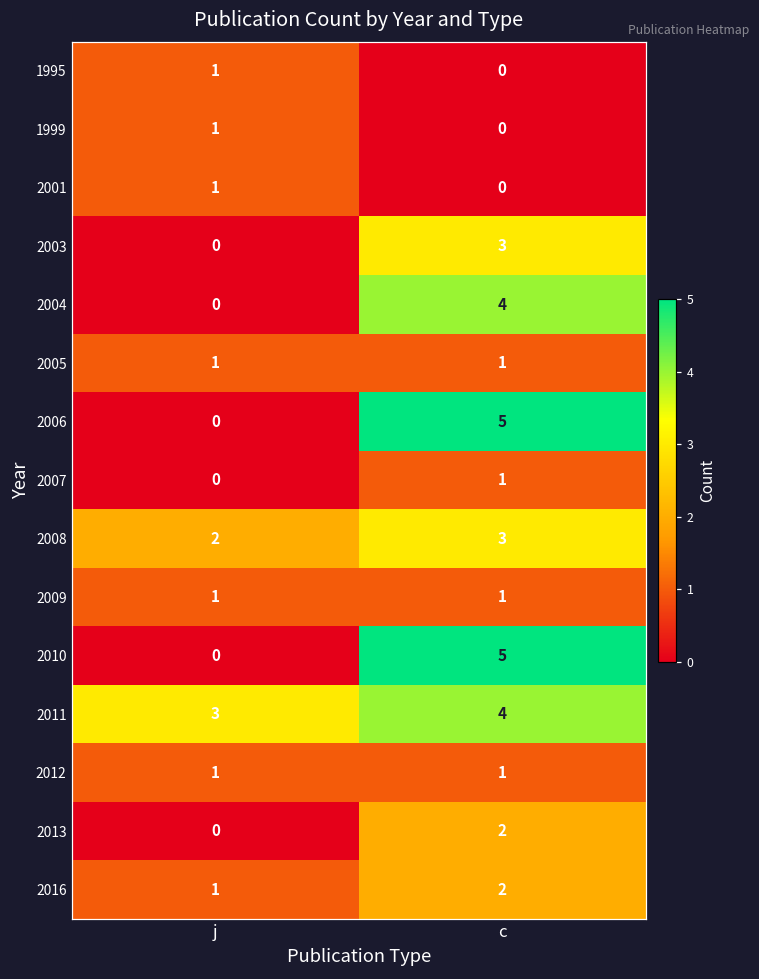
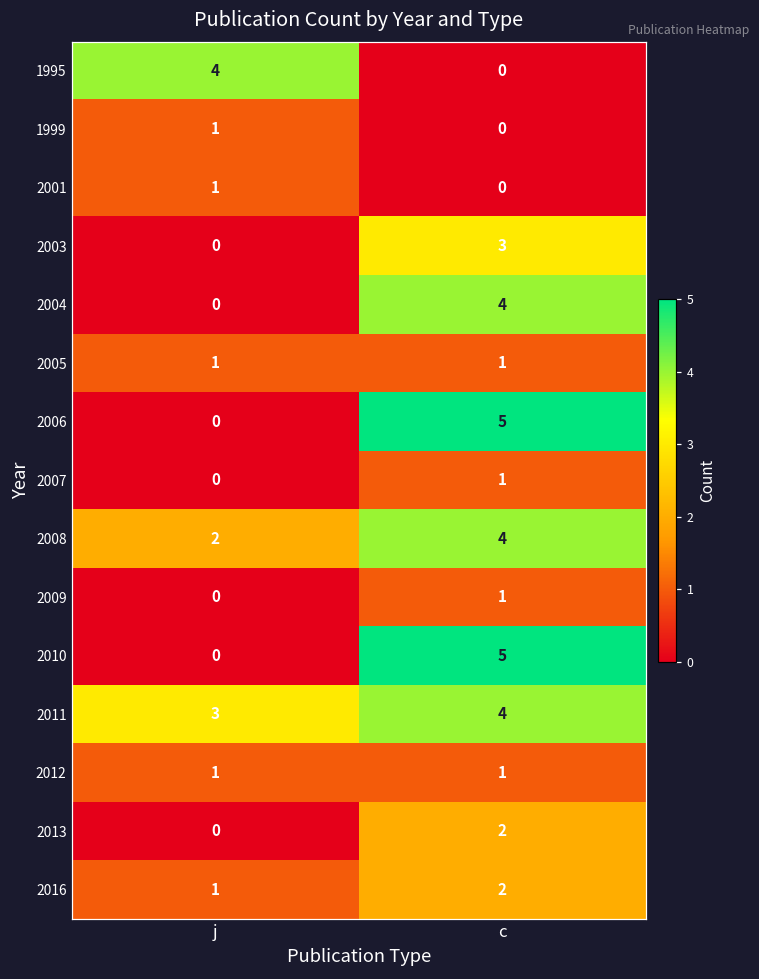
  {
    "1995": {
-     "j": 1,
+     "j": 4,
      "c": 0
    },
    "1999": {
      "j": 1,
      "c": 0
    },
    "2001": {
      "j": 1,
      "c": 0
    },
    "2003": {
      "j": 0,
      "c": 3
    },
    "2004": {
      "j": 0,
      "c": 4
    },
    "2005": {
      "j": 1,
      "c": 1
    },
    "2006": {
      "j": 0,
      "c": 5
    },
    "2007": {
      "j": 0,
      "c": 1
    },
    "2008": {
      "j": 2,
-     "c": 3
+     "c": 4
    },
    "2009": {
-     "j": 1,
+     "j": 0,
      "c": 1
    },
    "2010": {
      "j": 0,
      "c": 5
    },
    "2011": {
      "j": 3,
      "c": 4
    },
    "2012": {
      "j": 1,
      "c": 1
    },
    "2013": {
      "j": 0,
      "c": 2
    },
    "2016": {
      "j": 1,
      "c": 2
    }
  }
